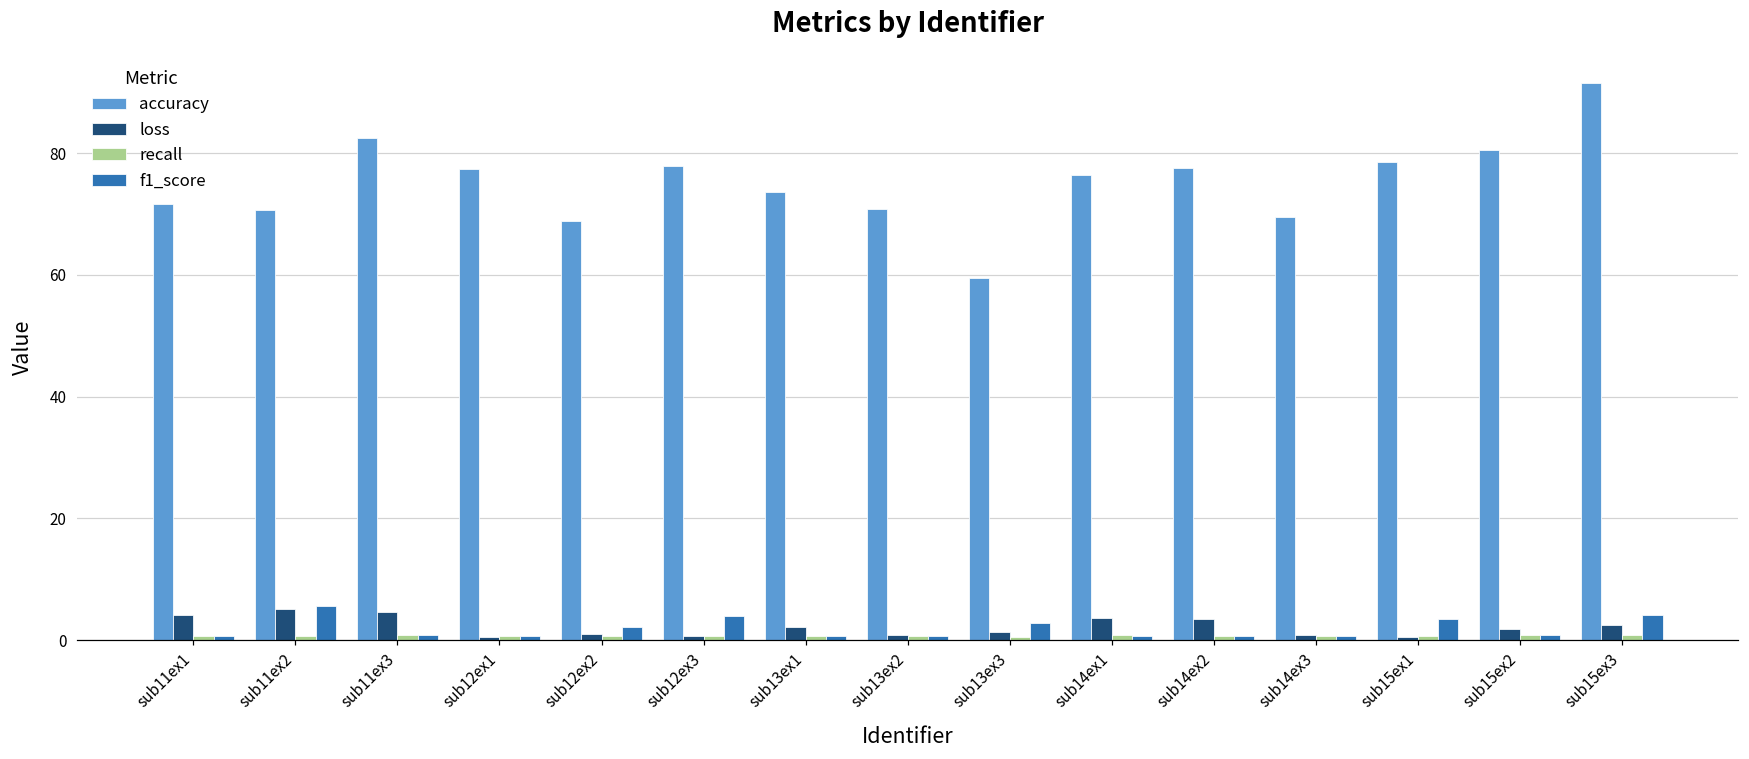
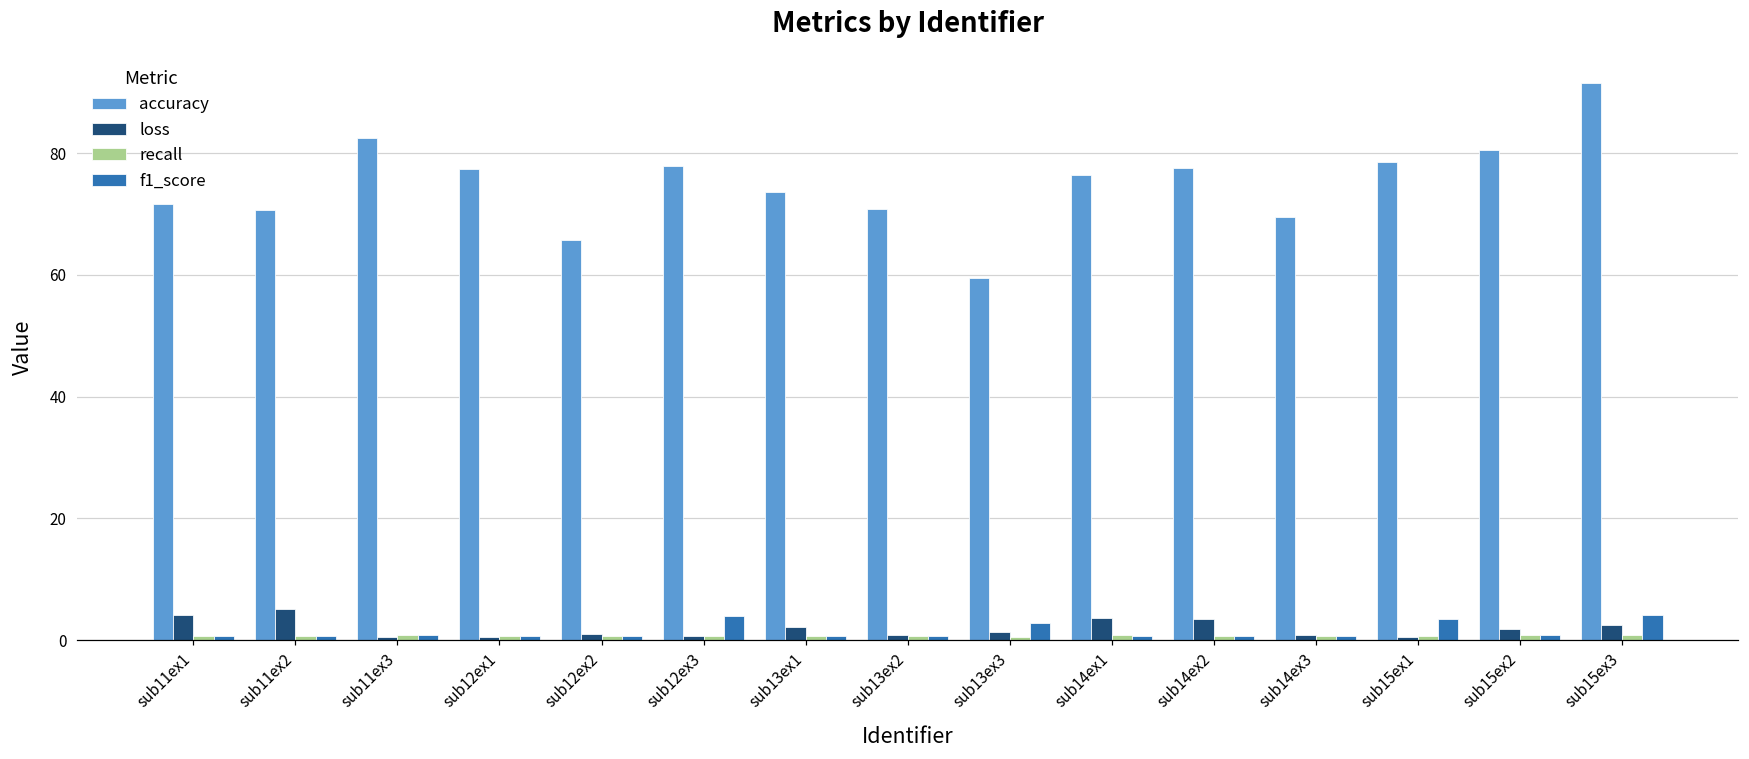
  {
    "accuracy": {
      "sub11ex1": 72,
      "sub11ex2": 71,
      "sub11ex3": 82,
      "sub12ex1": 77,
-     "sub12ex2": 69,
+     "sub12ex2": 66,
      "sub12ex3": 78,
      "sub13ex1": 74,
      "sub13ex2": 71,
      "sub13ex3": 60,
      "sub14ex1": 76,
      "sub14ex2": 77,
      "sub14ex3": 70,
      "sub15ex1": 79,
      "sub15ex2": 81,
      "sub15ex3": 92
    },
    "loss": {
      "sub11ex1": 4,
      "sub11ex2": 5,
-     "sub11ex3": 5,
+     "sub11ex3": 1,
      "sub12ex1": 1,
      "sub12ex2": 1,
      "sub12ex3": 1,
      "sub13ex1": 2,
      "sub13ex2": 1,
      "sub13ex3": 1,
      "sub14ex1": 4,
      "sub14ex2": 4,
      "sub14ex3": 1,
      "sub15ex1": 1,
      "sub15ex2": 2,
      "sub15ex3": 2
    },
    "recall": {
      "sub11ex1": 1,
      "sub11ex2": 1,
      "sub11ex3": 1,
      "sub12ex1": 1,
      "sub12ex2": 1,
      "sub12ex3": 1,
      "sub13ex1": 1,
      "sub13ex2": 1,
      "sub13ex3": 1,
      "sub14ex1": 1,
      "sub14ex2": 1,
      "sub14ex3": 1,
      "sub15ex1": 1,
      "sub15ex2": 1,
      "sub15ex3": 1
    },
    "f1_score": {
      "sub11ex1": 1,
-     "sub11ex2": 6,
+     "sub11ex2": 1,
      "sub11ex3": 1,
      "sub12ex1": 1,
-     "sub12ex2": 2,
+     "sub12ex2": 1,
      "sub12ex3": 4,
      "sub13ex1": 1,
      "sub13ex2": 1,
      "sub13ex3": 3,
      "sub14ex1": 1,
      "sub14ex2": 1,
      "sub14ex3": 1,
      "sub15ex1": 3,
      "sub15ex2": 1,
      "sub15ex3": 4
    }
  }
